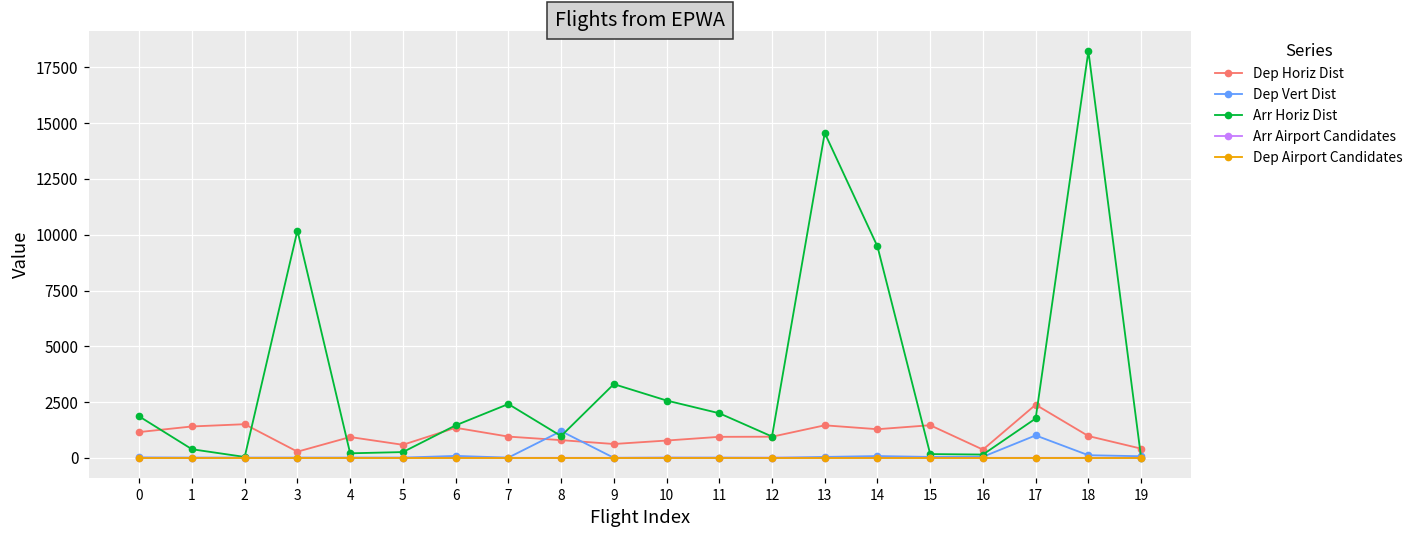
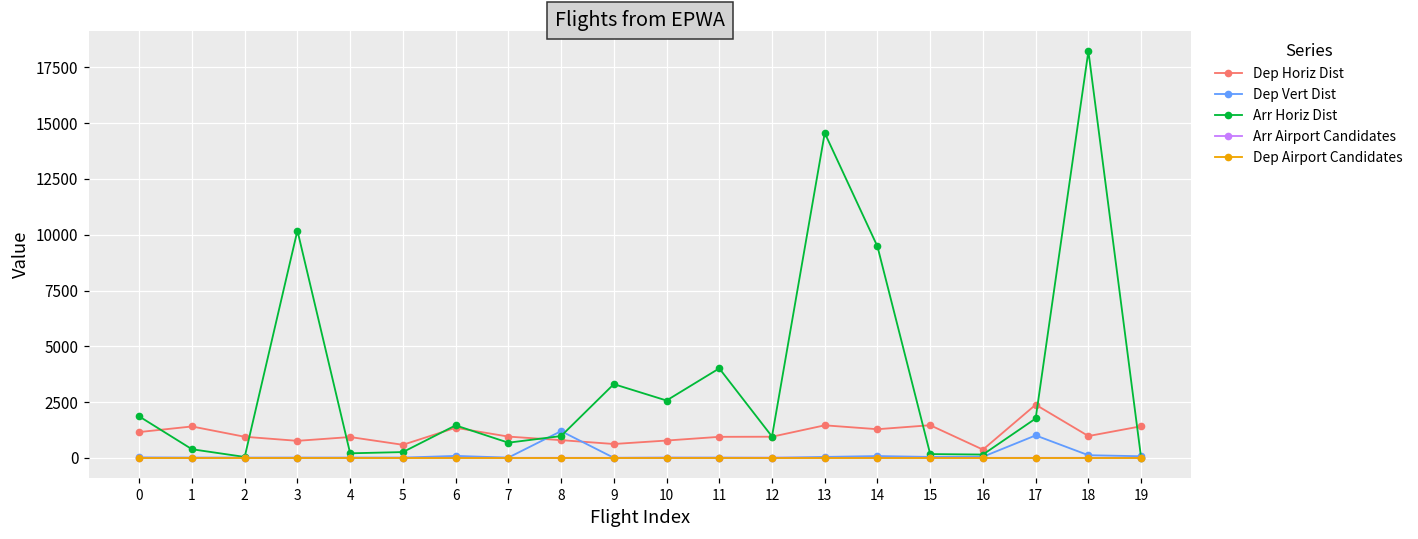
  {
    "Dep Horiz Dist": {
      "0": 1200,
      "1": 1400,
-     "2": 1500,
-     "3": 300,
+     "2": 900,
+     "3": 800,
      "4": 900,
      "5": 600,
      "7": 1000,
      "8": 800,
      "9": 600,
      "10": 800,
      "11": 900,
      "13": 1500,
      "14": 1300,
      "15": 1500,
      "16": 400,
      "17": 2400,
      "18": 1000,
-     "19": 400
+     "19": 1400
    },
    "Dep Vert Dist": {
      "8": 1200,
      "17": 1000
    },
    "Arr Horiz Dist": {
      "0": 1900,
      "1": 400,
      "3": 10200,
      "4": 200,
      "5": 300,
-     "7": 2400,
+     "7": 700,
      "8": 1000,
      "9": 3300,
      "10": 2600,
-     "11": 2000,
+     "11": 4000,
      "13": 14600,
      "14": 9500,
      "15": 200,
      "17": 1800,
      "18": 18200
    },
    "Dep Airport Candidates": {
      "8": 0,
      "17": 0
    }
  }
